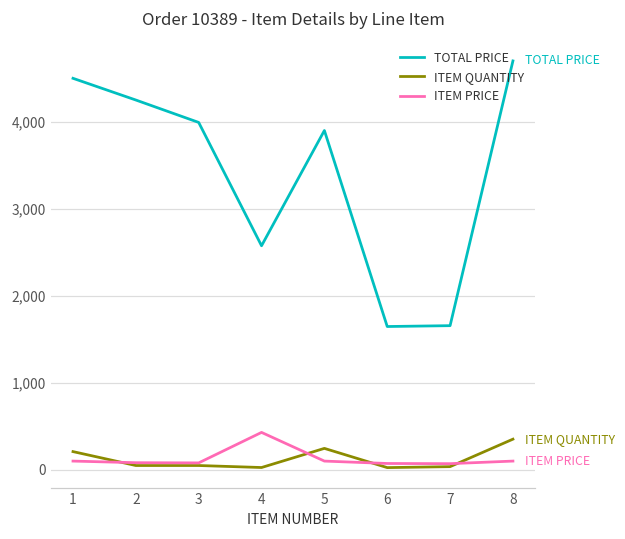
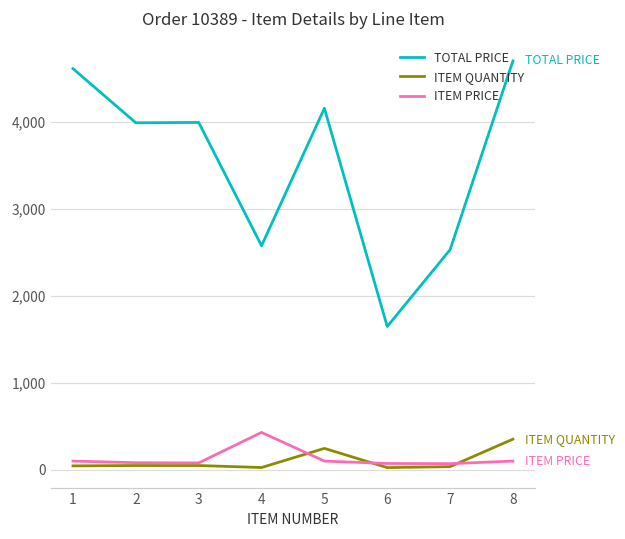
  {
    "TOTAL PRICE": {
-     "1": "4,500",
-     "2": "4,300",
+     "1": "4,600",
+     "2": "4,000",
      "3": "4,000",
      "4": "2,600",
-     "5": "3,900",
+     "5": "4,200",
      "6": "1,600",
-     "7": "1,700",
+     "7": "2,500",
      "8": "4,700"
    },
    "ITEM QUANTITY": {
-     "1": "200",
+     "1": "0",
      "2": "0",
      "4": "0",
      "5": "200",
      "6": "0",
      "7": "0",
      "8": "400"
    },
    "ITEM PRICE": {
      "1": "100",
      "2": "100",
      "4": "400",
      "5": "100",
      "6": "100",
      "7": "100",
      "8": "100"
    }
  }
